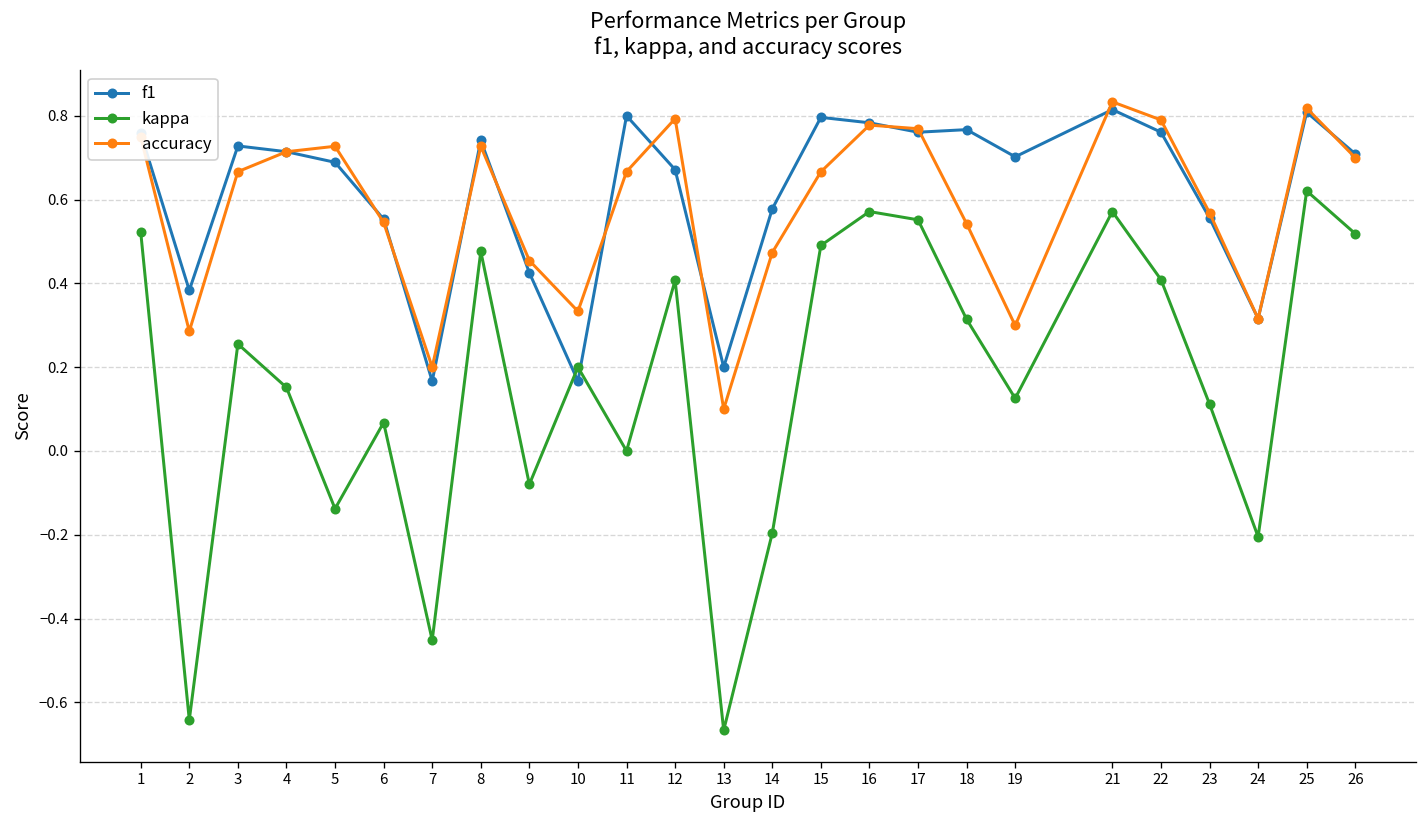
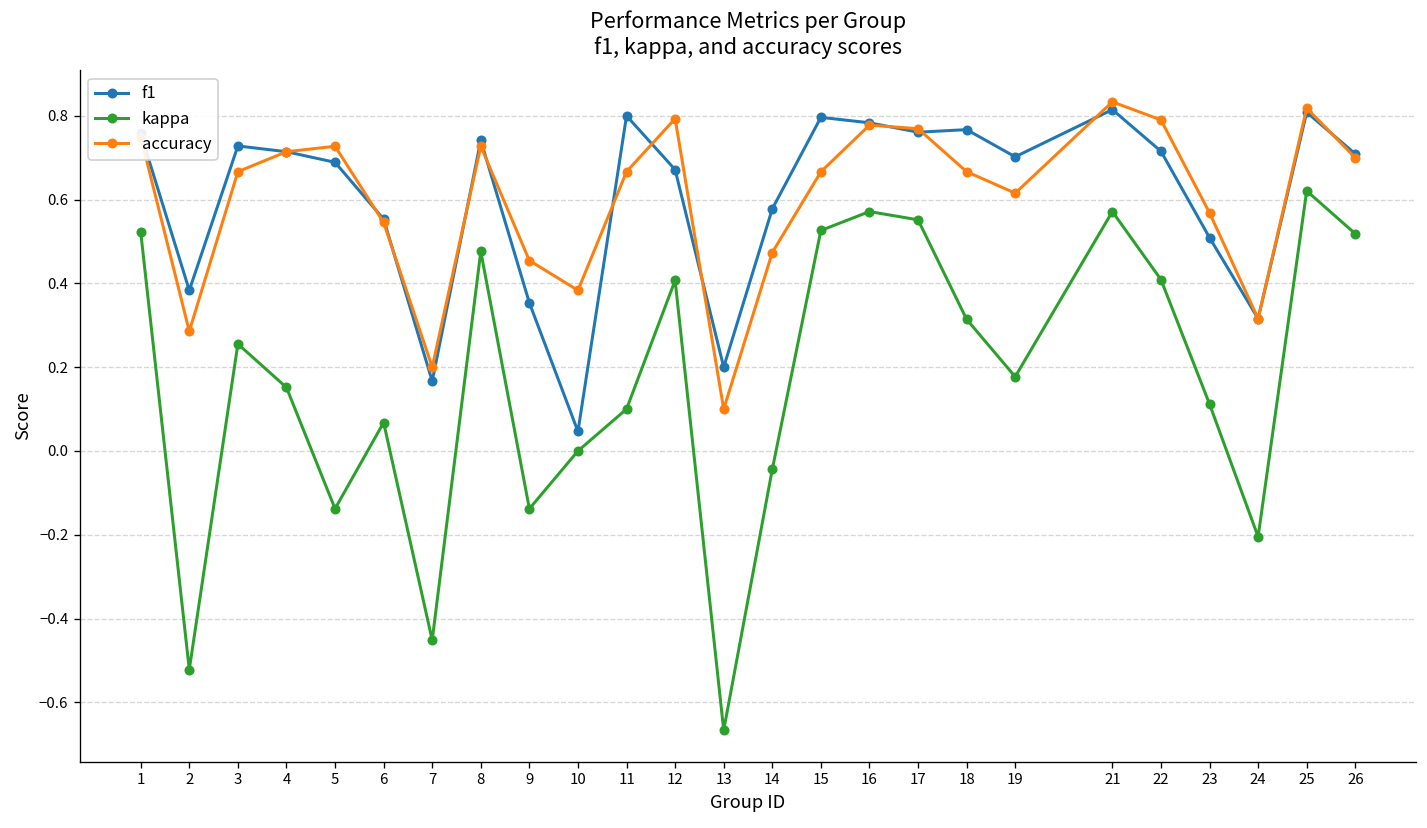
  {
    "f1": {
      "2": 0.38,
      "3": 0.73,
      "5": 0.69,
      "6": 0.55,
      "7": 0.17,
      "8": 0.74,
-     "9": 0.43,
-     "10": 0.17,
+     "9": 0.35,
+     "10": 0.05,
      "11": 0.80,
      "12": 0.67,
      "13": 0.20,
      "14": 0.58,
      "15": 0.80,
      "17": 0.76,
      "18": 0.77,
      "19": 0.70,
      "21": 0.81,
-     "22": 0.76,
-     "23": 0.56,
+     "22": 0.72,
+     "23": 0.51,
      "25": 0.81,
      "26": 0.71
    },
    "kappa": {
      "1": 0.52,
-     "2": -0.64,
+     "2": -0.52,
      "3": 0.26,
      "4": 0.15,
      "5": -0.14,
      "6": 0.07,
      "7": -0.45,
      "8": 0.48,
-     "9": -0.08,
-     "10": 0.2,
-     "11": 0.0,
+     "9": -0.14,
+     "10": 0.0,
+     "11": 0.1,
      "12": 0.41,
      "13": -0.67,
-     "14": -0.20,
-     "15": 0.49,
+     "14": -0.04,
+     "15": 0.53,
      "16": 0.57,
      "17": 0.55,
      "18": 0.31,
-     "19": 0.13,
+     "19": 0.18,
      "21": 0.57,
      "22": 0.41,
      "23": 0.11,
      "24": -0.20,
      "25": 0.62,
      "26": 0.52
    },
    "accuracy": {
      "2": 0.29,
      "3": 0.67,
      "5": 0.73,
      "6": 0.55,
      "7": 0.20,
      "8": 0.73,
      "9": 0.45,
-     "10": 0.33,
+     "10": 0.38,
      "11": 0.67,
      "12": 0.79,
      "13": 0.10,
      "14": 0.47,
      "15": 0.67,
      "17": 0.77,
-     "18": 0.54,
-     "19": 0.30,
+     "18": 0.67,
+     "19": 0.62,
      "21": 0.83,
      "22": 0.79,
      "23": 0.57,
      "25": 0.82,
      "26": 0.70
    }
  }
